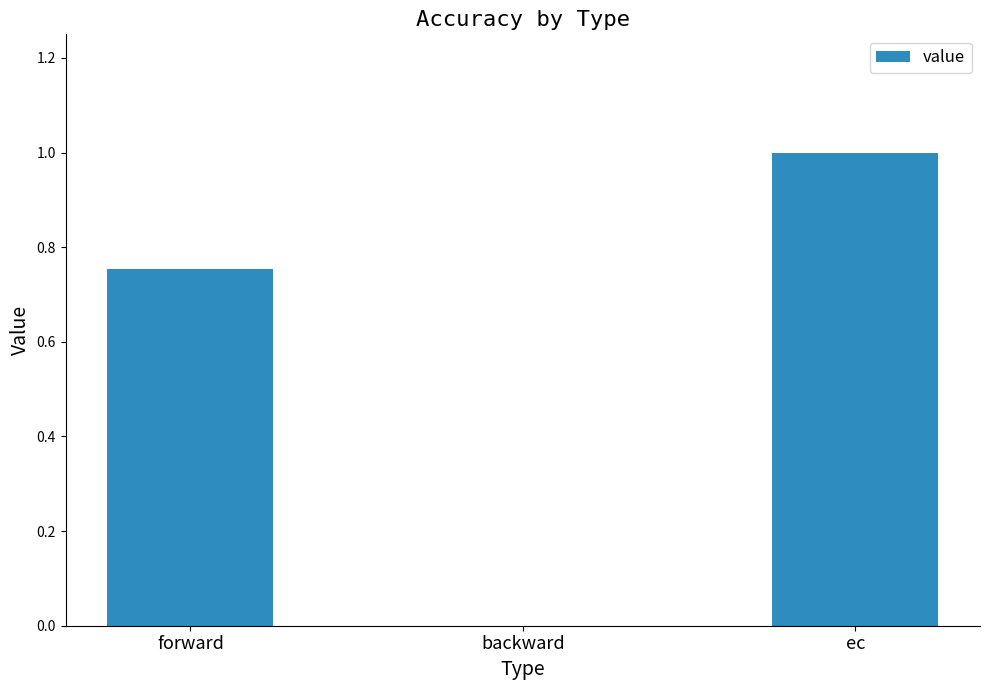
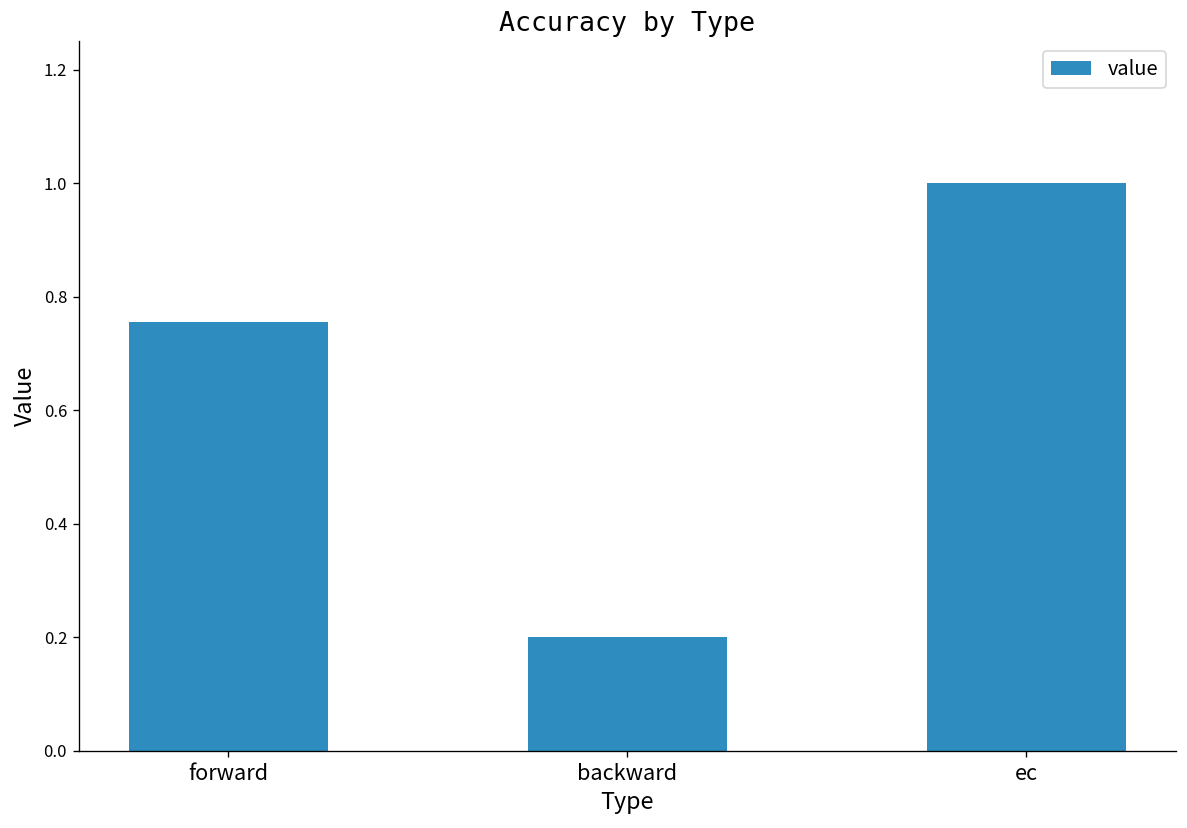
  {
    "forward": 0.76,
-   "backward": 0.0,
+   "backward": 0.2,
    "ec": 1.0
  }
